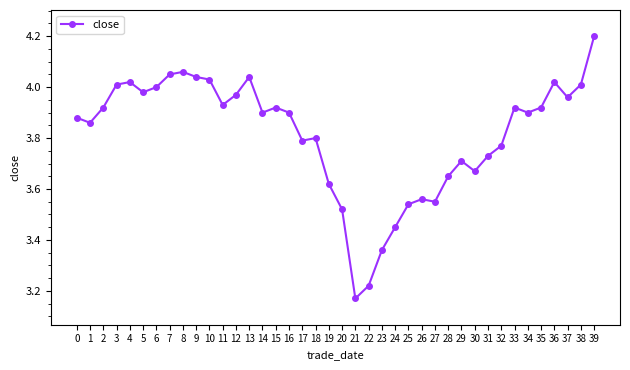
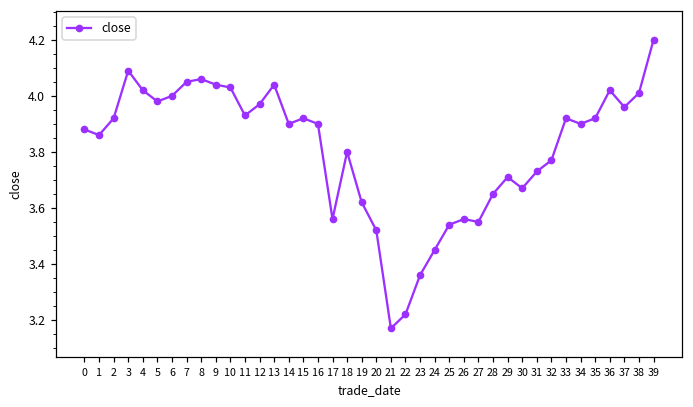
  {
    "0": 3.88,
    "1": 3.86,
    "2": 3.92,
-   "3": 4.01,
+   "3": 4.09,
    "4": 4.02,
    "5": 3.98,
    "6": 4.00,
    "7": 4.05,
    "8": 4.06,
    "9": 4.04,
    "10": 4.03,
    "11": 3.93,
    "12": 3.97,
    "13": 4.04,
    "14": 3.90,
    "15": 3.92,
    "16": 3.90,
-   "17": 3.79,
+   "17": 3.56,
    "18": 3.80,
    "19": 3.62,
    "20": 3.52,
    "21": 3.17,
    "22": 3.22,
    "23": 3.36,
    "24": 3.45,
    "25": 3.54,
    "26": 3.56,
    "27": 3.55,
    "28": 3.65,
    "29": 3.71,
    "30": 3.67,
    "31": 3.73,
    "32": 3.77,
    "33": 3.92,
    "34": 3.90,
    "35": 3.92,
    "36": 4.02,
    "37": 3.96,
    "38": 4.01,
    "39": 4.20
  }
